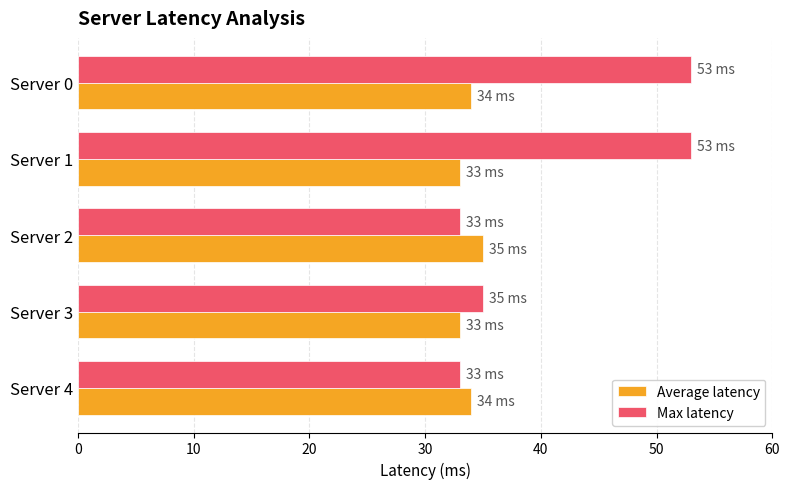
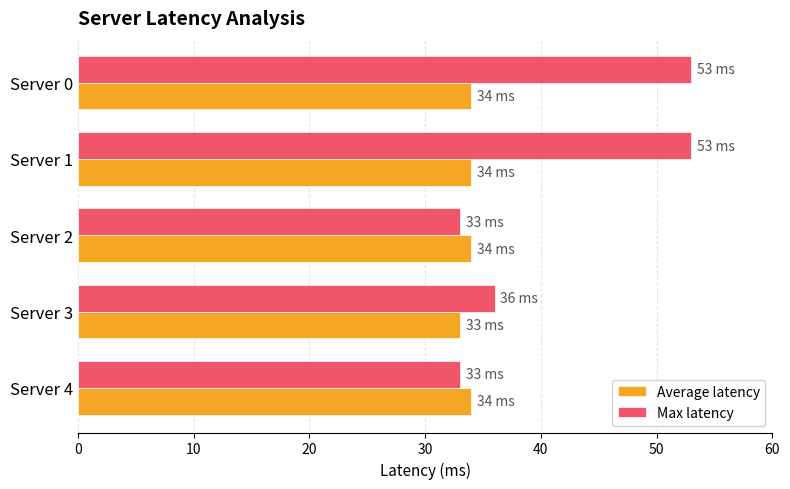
  {
    "Average latency": {
      "Server 0": 34,
-     "Server 1": 33,
-     "Server 2": 35,
+     "Server 1": 34,
+     "Server 2": 34,
      "Server 3": 33,
      "Server 4": 34
    },
    "Max latency": {
      "Server 0": 53,
      "Server 1": 53,
      "Server 2": 33,
-     "Server 3": 35,
+     "Server 3": 36,
      "Server 4": 33
    }
  }
